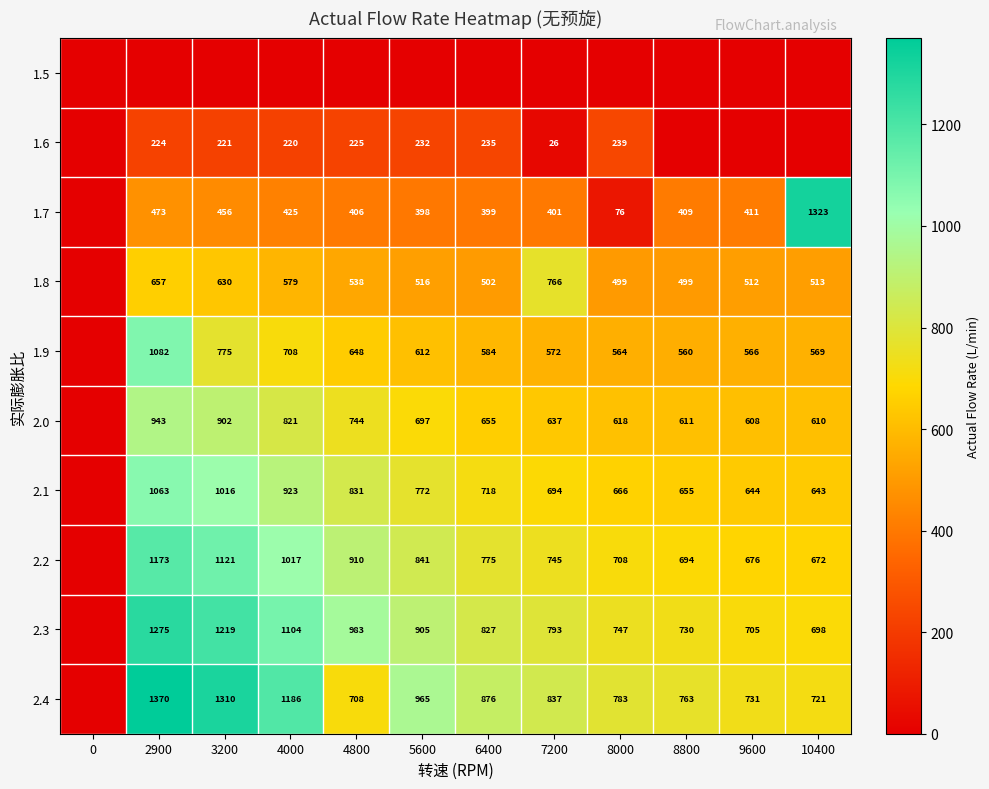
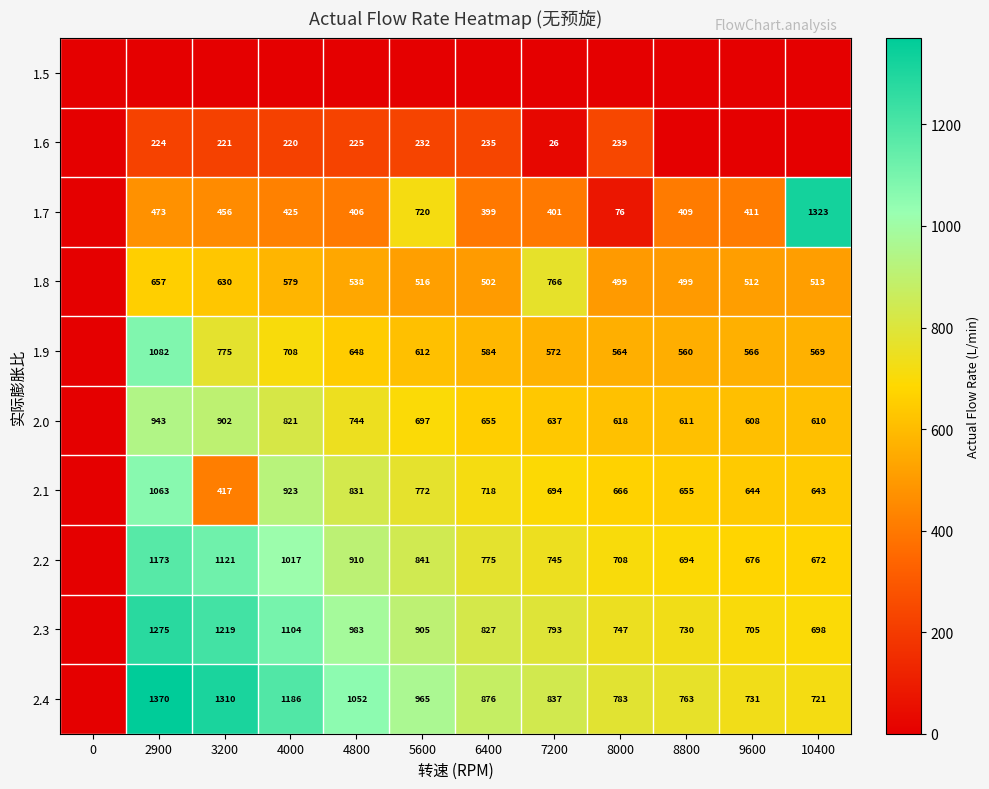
  {
    "1.6": {
      "2900": 224,
      "3200": 221,
      "4000": 220,
      "4800": 225,
      "5600": 232,
      "6400": 235,
      "7200": 26,
      "8000": 239
    },
    "1.7": {
      "2900": 473,
      "3200": 456,
      "4000": 425,
      "4800": 406,
-     "5600": 398,
+     "5600": 720,
      "6400": 399,
      "7200": 401,
      "8000": 76,
      "8800": 409,
      "9600": 411,
      "10400": 1323
    },
    "1.8": {
      "2900": 657,
      "3200": 630,
      "4000": 579,
      "4800": 538,
      "5600": 516,
      "6400": 502,
      "7200": 766,
      "8000": 499,
      "8800": 499,
      "9600": 512,
      "10400": 513
    },
    "1.9": {
      "2900": 1082,
      "3200": 775,
      "4000": 708,
      "4800": 648,
      "5600": 612,
      "6400": 584,
      "7200": 572,
      "8000": 564,
      "8800": 560,
      "9600": 566,
      "10400": 569
    },
    "2.0": {
      "2900": 943,
      "3200": 902,
      "4000": 821,
      "4800": 744,
      "5600": 697,
      "6400": 655,
      "7200": 637,
      "8000": 618,
      "8800": 611,
      "9600": 608,
      "10400": 610
    },
    "2.1": {
      "2900": 1063,
-     "3200": 1016,
+     "3200": 417,
      "4000": 923,
      "4800": 831,
      "5600": 772,
      "6400": 718,
      "7200": 694,
      "8000": 666,
      "8800": 655,
      "9600": 644,
      "10400": 643
    },
    "2.2": {
      "2900": 1173,
      "3200": 1121,
      "4000": 1017,
      "4800": 910,
      "5600": 841,
      "6400": 775,
      "7200": 745,
      "8000": 708,
      "8800": 694,
      "9600": 676,
      "10400": 672
    },
    "2.3": {
      "2900": 1275,
      "3200": 1219,
      "4000": 1104,
      "4800": 983,
      "5600": 905,
      "6400": 827,
      "7200": 793,
      "8000": 747,
      "8800": 730,
      "9600": 705,
      "10400": 698
    },
    "2.4": {
      "2900": 1370,
      "3200": 1310,
      "4000": 1186,
-     "4800": 708,
+     "4800": 1052,
      "5600": 965,
      "6400": 876,
      "7200": 837,
      "8000": 783,
      "8800": 763,
      "9600": 731,
      "10400": 721
    }
  }
